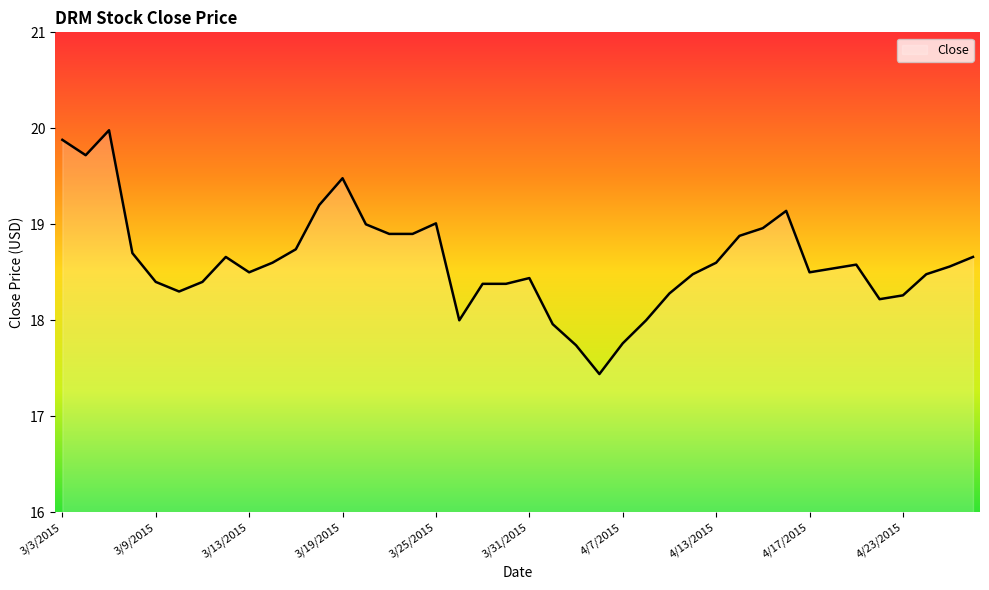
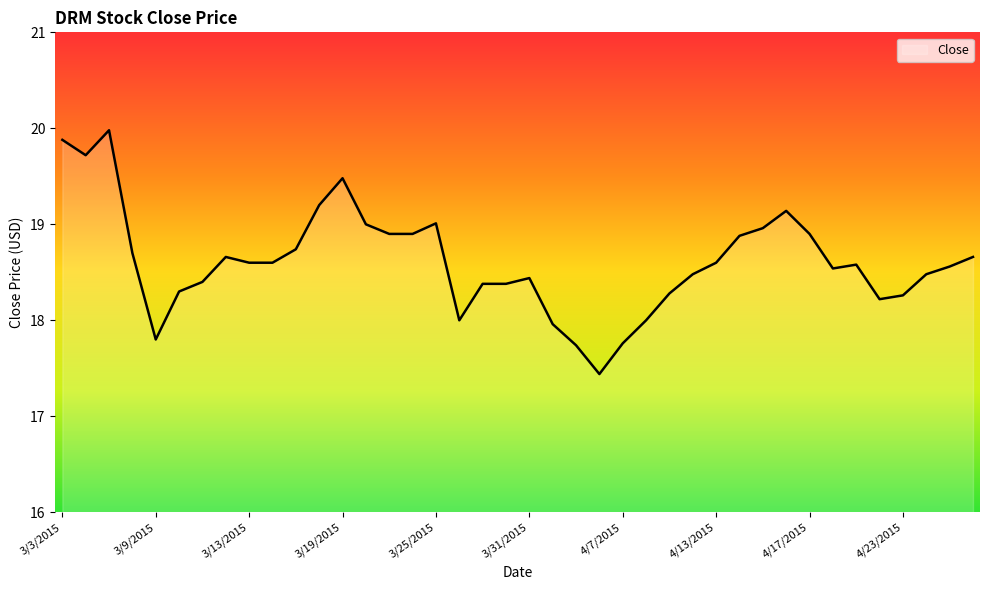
  {
    "3/3/2015": 19.9,
-   "3/9/2015": 18.4,
-   "3/13/2015": 18.5,
+   "3/9/2015": 17.8,
+   "3/13/2015": 18.6,
    "3/19/2015": 19.5,
    "3/25/2015": 19.0,
    "3/31/2015": 18.4,
    "4/7/2015": 17.8,
    "4/13/2015": 18.6,
-   "4/17/2015": 18.5,
+   "4/17/2015": 18.9,
    "4/23/2015": 18.3
  }
